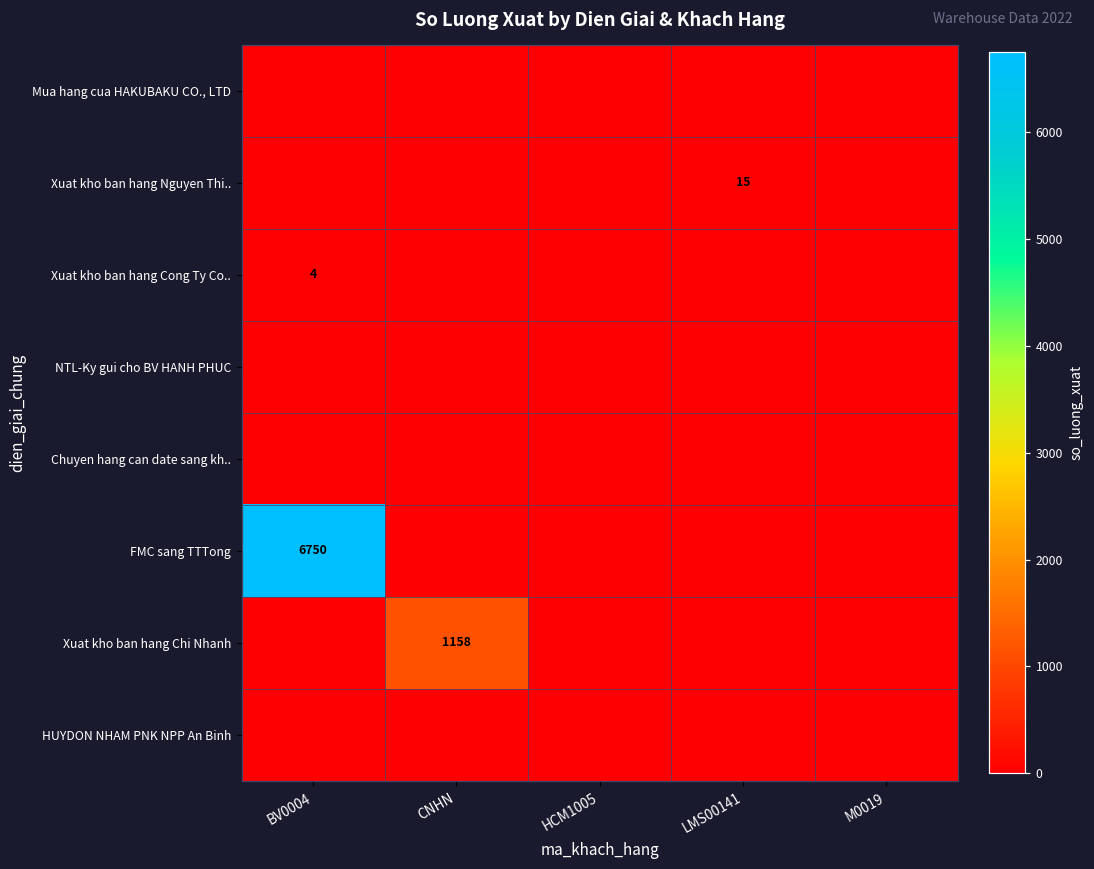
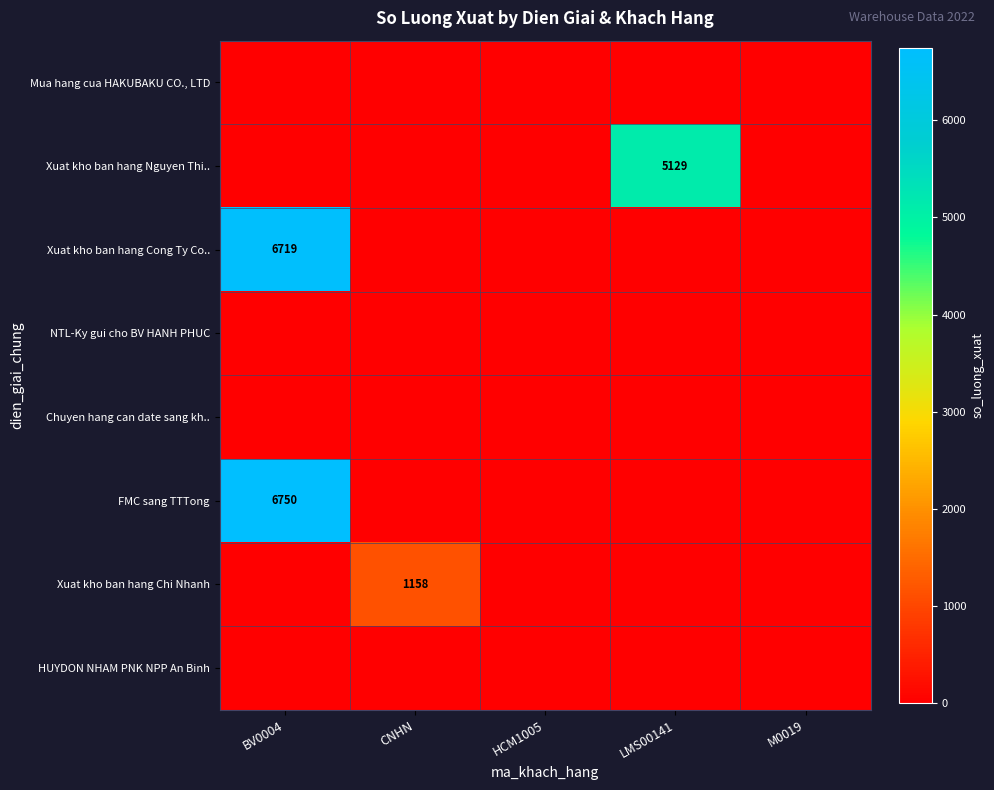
  {
    "Xuat kho ban hang Nguyen Thi..": {
-     "LMS00141": 15
+     "LMS00141": 5129
    },
    "Xuat kho ban hang Cong Ty Co..": {
-     "BV0004": 4
+     "BV0004": 6719
    },
    "FMC sang TTTong": {
      "BV0004": 6750
    },
    "Xuat kho ban hang Chi Nhanh": {
      "CNHN": 1158
    }
  }
